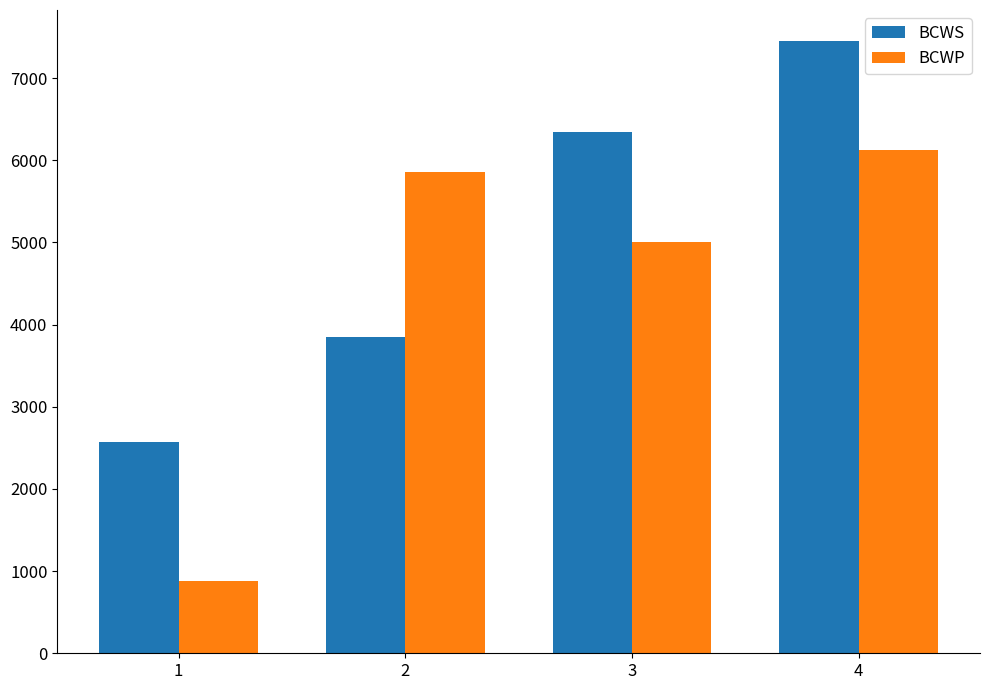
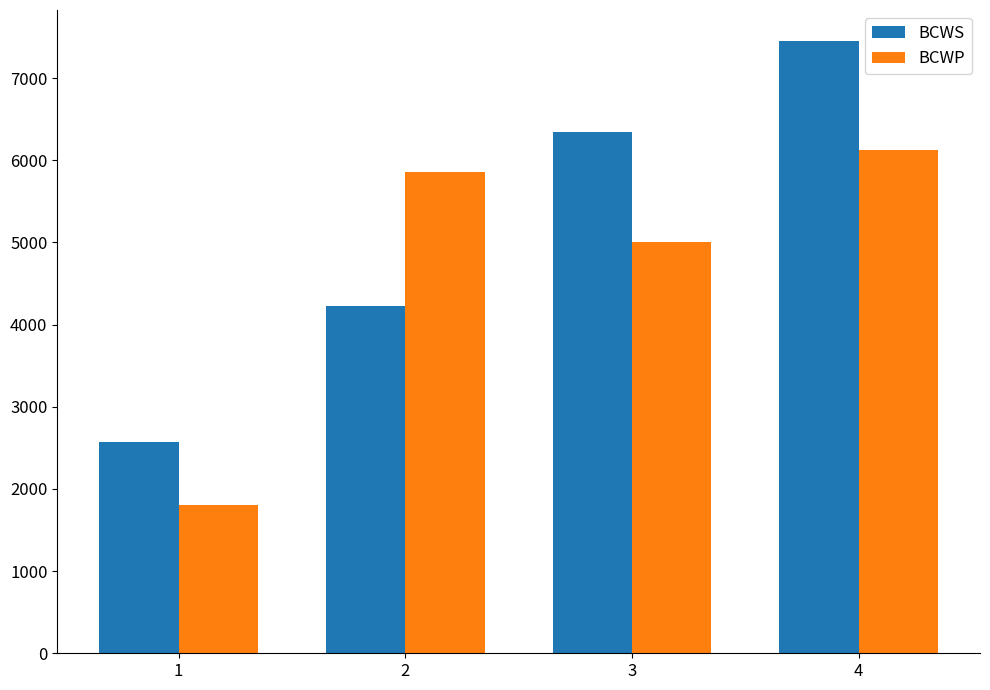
  {
    "BCWS": {
      "1": 2600,
-     "2": 3800,
+     "2": 4200,
      "3": 6300,
      "4": 7500
    },
    "BCWP": {
-     "1": 900,
+     "1": 1800,
      "2": 5900,
      "3": 5000,
      "4": 6100
    }
  }
